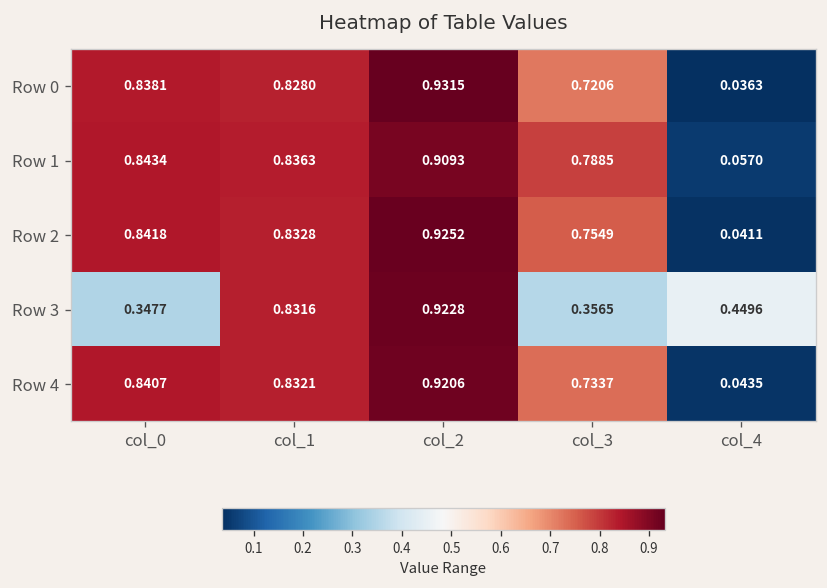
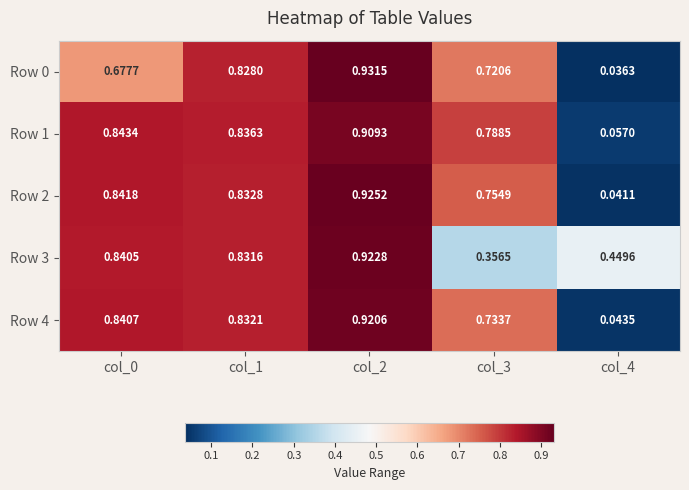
  {
    "Row 0": {
-     "col_0": 0.8381,
+     "col_0": 0.6777,
      "col_1": 0.8280,
      "col_2": 0.9315,
      "col_3": 0.7206,
      "col_4": 0.0363
    },
    "Row 1": {
      "col_0": 0.8434,
      "col_1": 0.8363,
      "col_2": 0.9093,
      "col_3": 0.7885,
      "col_4": 0.0570
    },
    "Row 2": {
      "col_0": 0.8418,
      "col_1": 0.8328,
      "col_2": 0.9252,
      "col_3": 0.7549,
      "col_4": 0.0411
    },
    "Row 3": {
-     "col_0": 0.3477,
+     "col_0": 0.8405,
      "col_1": 0.8316,
      "col_2": 0.9228,
      "col_3": 0.3565,
      "col_4": 0.4496
    },
    "Row 4": {
      "col_0": 0.8407,
      "col_1": 0.8321,
      "col_2": 0.9206,
      "col_3": 0.7337,
      "col_4": 0.0435
    }
  }
